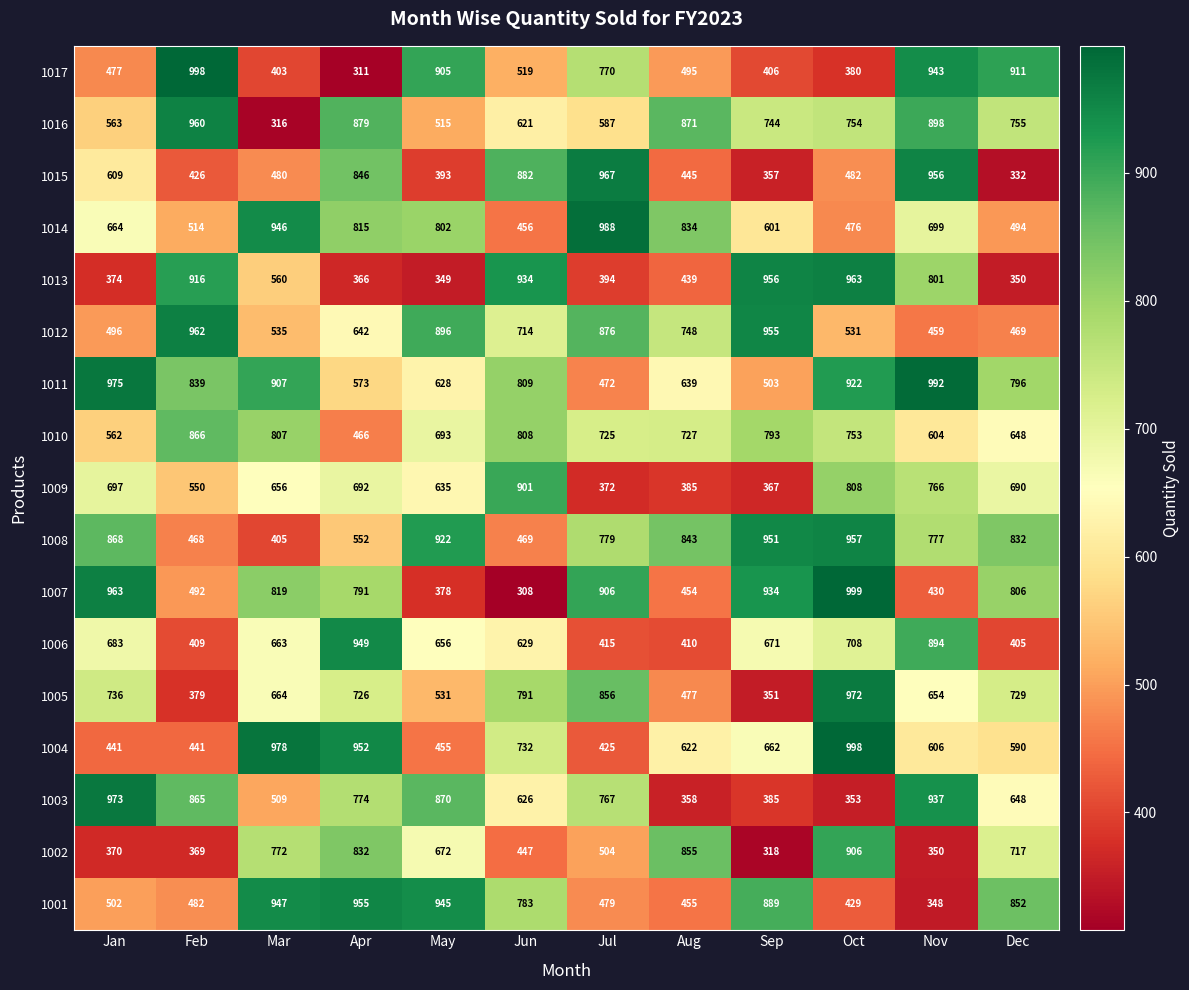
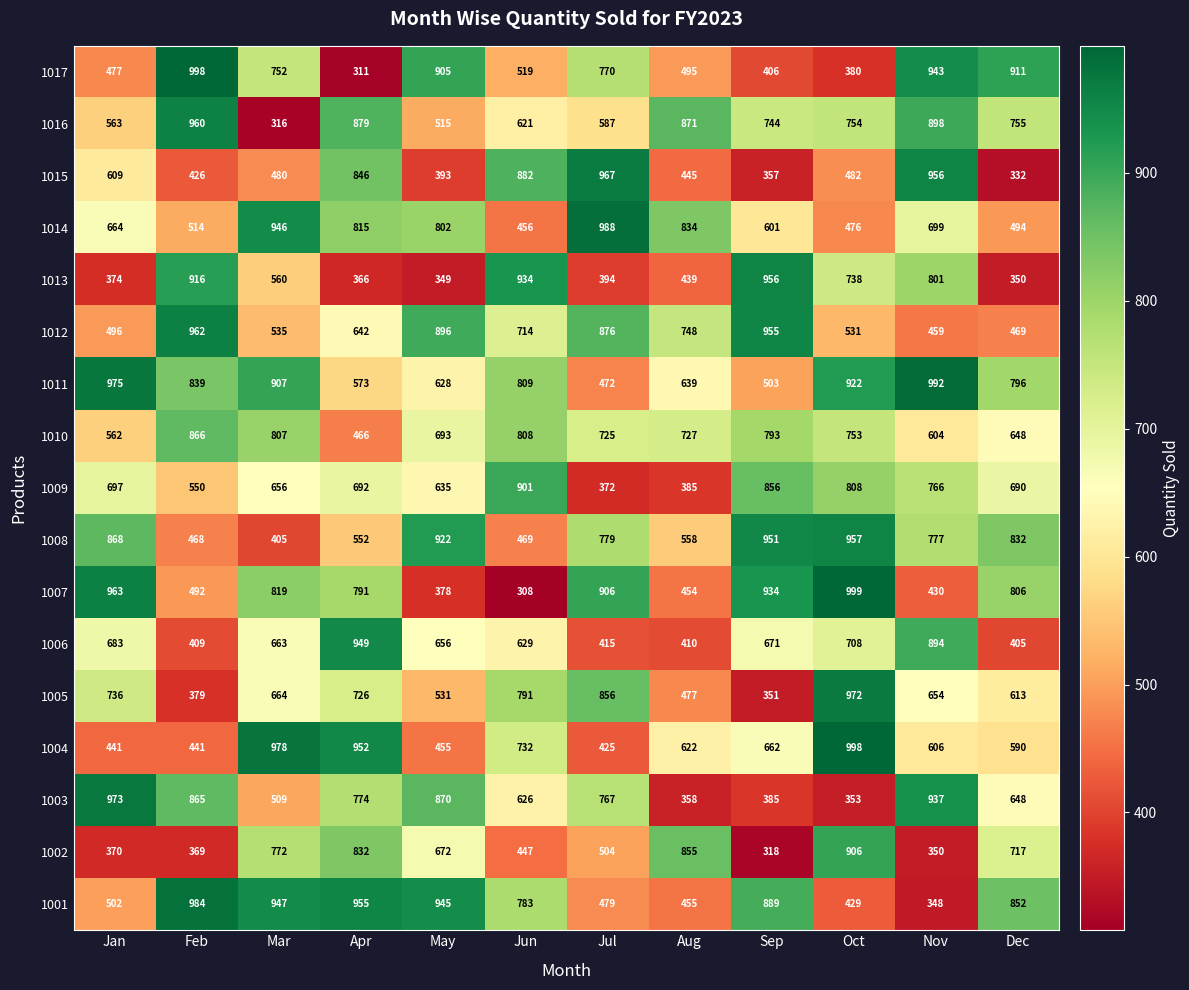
  {
    "1017": {
      "Jan": 477,
      "Feb": 998,
-     "Mar": 403,
+     "Mar": 752,
      "Apr": 311,
      "May": 905,
      "Jun": 519,
      "Jul": 770,
      "Aug": 495,
      "Sep": 406,
      "Oct": 380,
      "Nov": 943,
      "Dec": 911
    },
    "1013": {
      "Jan": 374,
      "Feb": 916,
      "Mar": 560,
      "Apr": 366,
      "May": 349,
      "Jun": 934,
      "Jul": 394,
      "Aug": 439,
      "Sep": 956,
-     "Oct": 963,
+     "Oct": 738,
      "Nov": 801,
      "Dec": 350
    },
    "1009": {
      "Jan": 697,
      "Feb": 550,
      "Mar": 656,
      "Apr": 692,
      "May": 635,
      "Jun": 901,
      "Jul": 372,
      "Aug": 385,
-     "Sep": 367,
+     "Sep": 856,
      "Oct": 808,
      "Nov": 766,
      "Dec": 690
    },
    "1008": {
      "Jan": 868,
      "Feb": 468,
      "Mar": 405,
      "Apr": 552,
      "May": 922,
      "Jun": 469,
      "Jul": 779,
-     "Aug": 843,
+     "Aug": 558,
      "Sep": 951,
      "Oct": 957,
      "Nov": 777,
      "Dec": 832
    },
    "1005": {
      "Jan": 736,
      "Feb": 379,
      "Mar": 664,
      "Apr": 726,
      "May": 531,
      "Jun": 791,
      "Jul": 856,
      "Aug": 477,
      "Sep": 351,
      "Oct": 972,
      "Nov": 654,
-     "Dec": 729
+     "Dec": 613
    },
    "1001": {
      "Jan": 502,
-     "Feb": 482,
+     "Feb": 984,
      "Mar": 947,
      "Apr": 955,
      "May": 945,
      "Jun": 783,
      "Jul": 479,
      "Aug": 455,
      "Sep": 889,
      "Oct": 429,
      "Nov": 348,
      "Dec": 852
    }
  }
